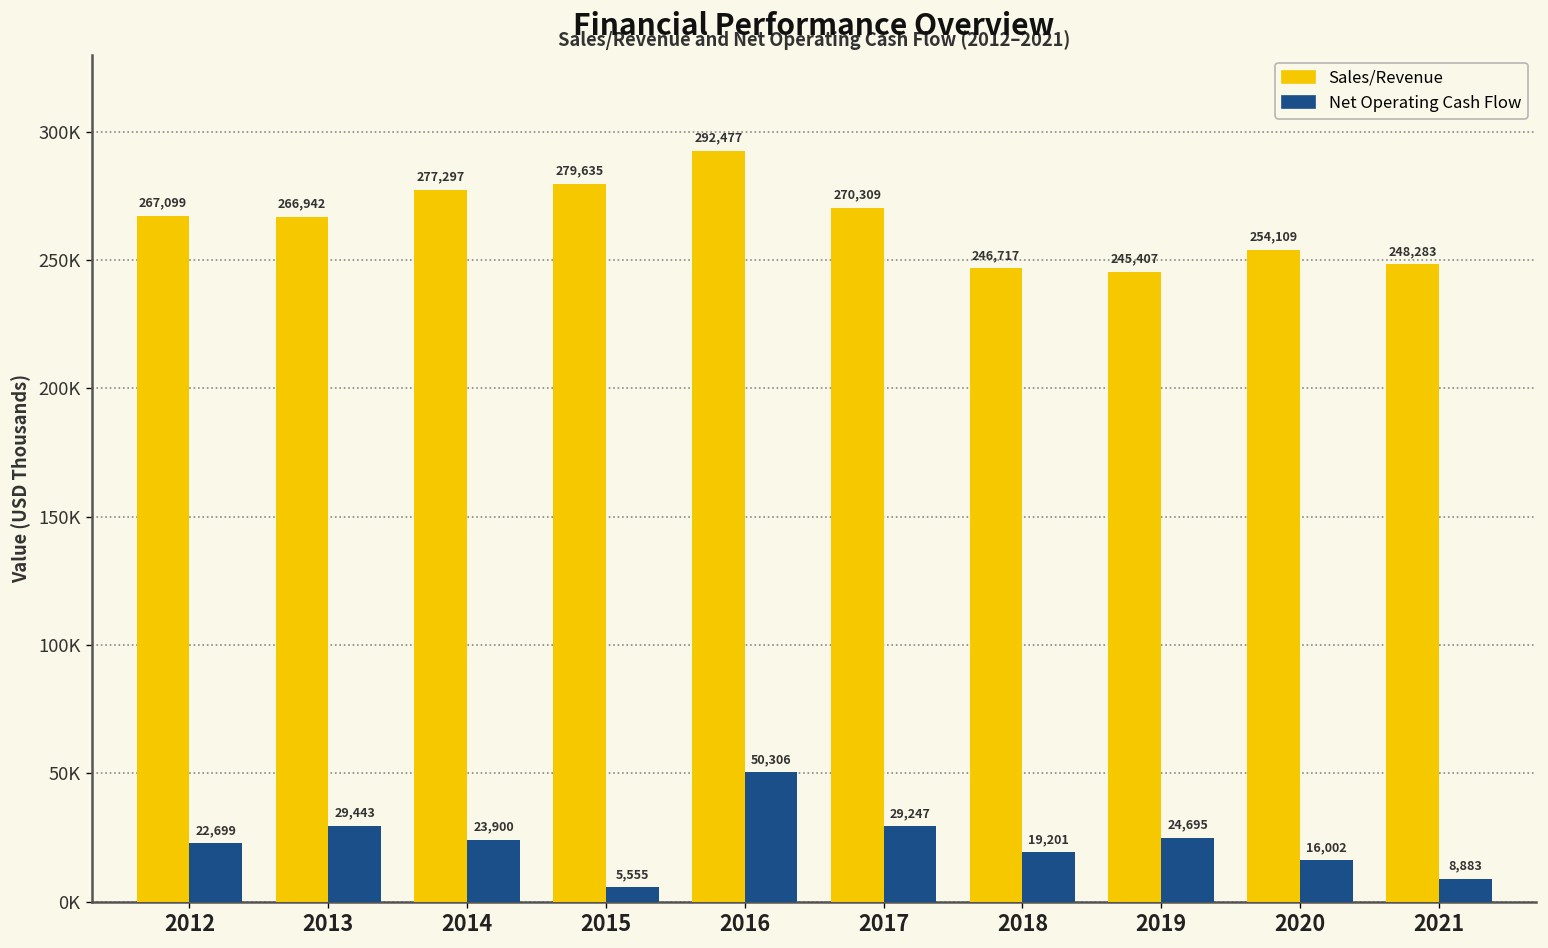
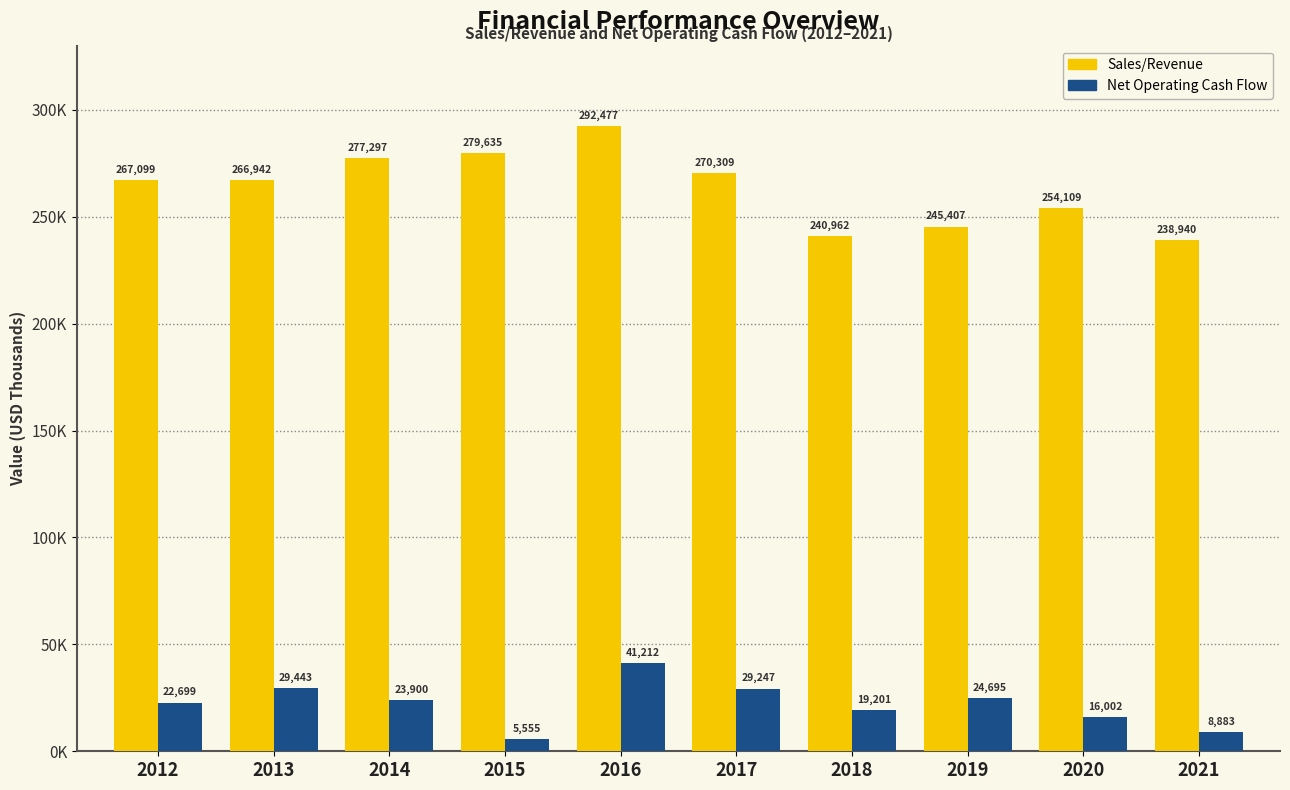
  {
    "Sales/Revenue": {
      "2012": "267,099",
      "2013": "266,942",
      "2014": "277,297",
      "2015": "279,635",
      "2016": "292,477",
      "2017": "270,309",
-     "2018": "246,717",
+     "2018": "240,962",
      "2019": "245,407",
      "2020": "254,109",
-     "2021": "248,283"
+     "2021": "238,940"
    },
    "Net Operating Cash Flow": {
      "2012": "22,699",
      "2013": "29,443",
      "2014": "23,900",
      "2015": "5,555",
-     "2016": "50,306",
+     "2016": "41,212",
      "2017": "29,247",
      "2018": "19,201",
      "2019": "24,695",
      "2020": "16,002",
      "2021": "8,883"
    }
  }
